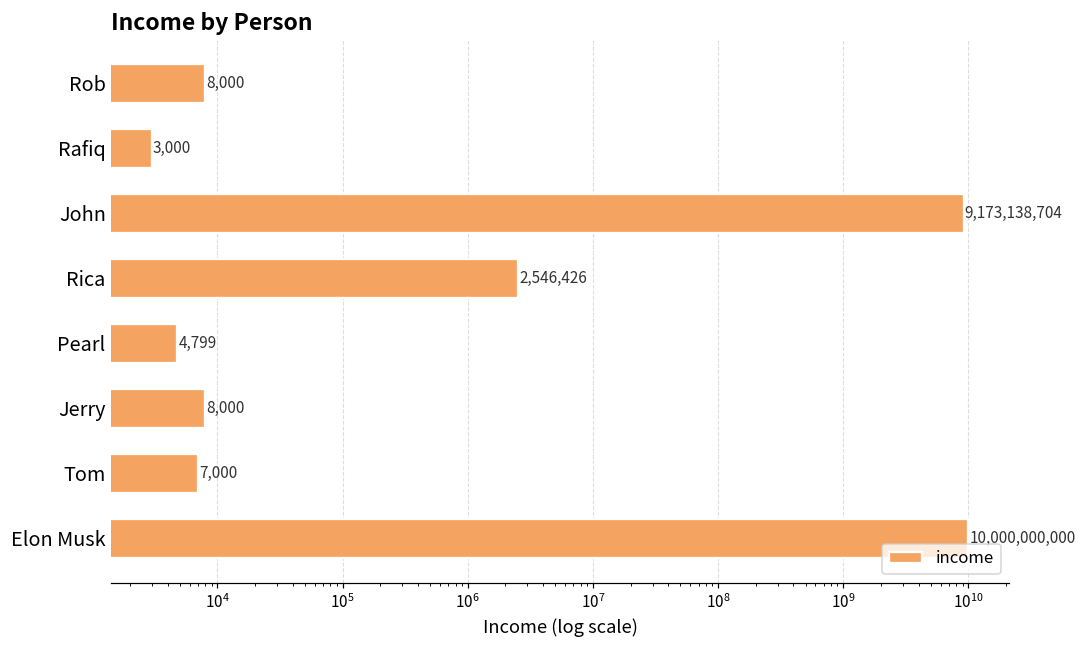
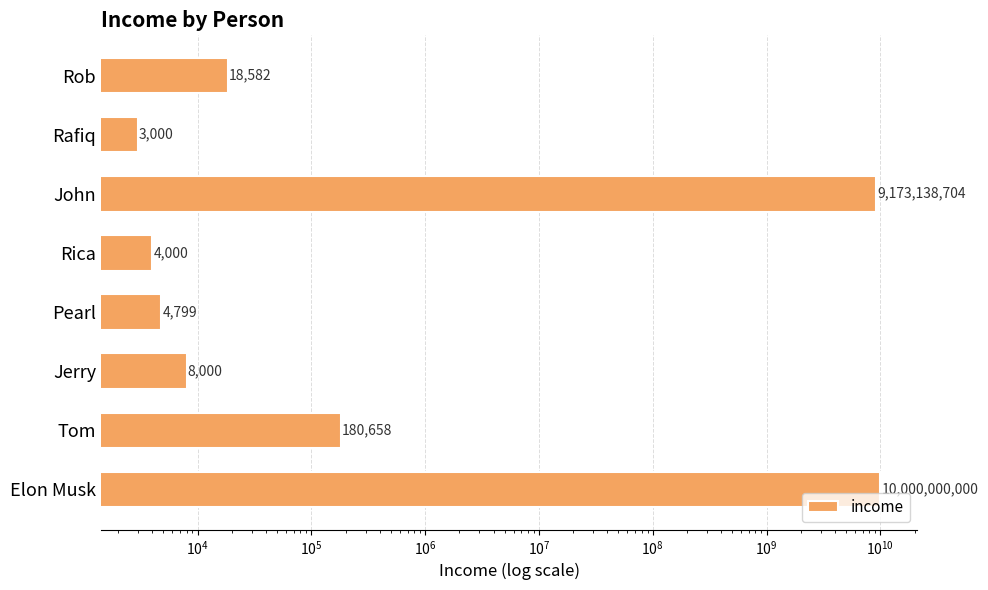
  {
-   "Rob": "8,000",
+   "Rob": "18,582",
    "Rafiq": "3,000",
    "John": "9,173,138,704",
-   "Rica": "2,546,426",
+   "Rica": "4,000",
    "Pearl": "4,799",
    "Jerry": "8,000",
-   "Tom": "7,000"
+   "Tom": "180,658"
  }
